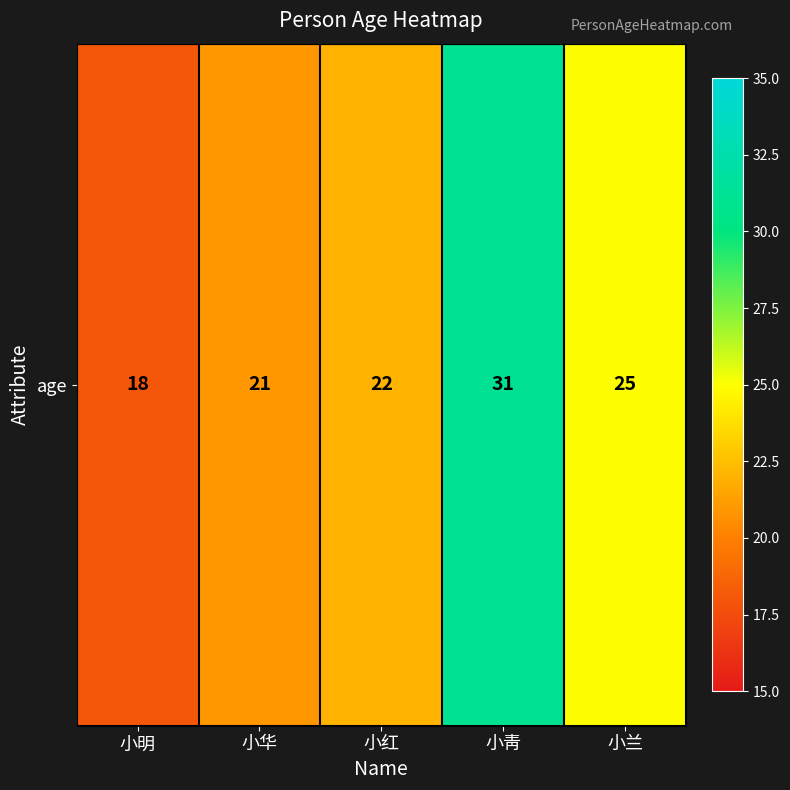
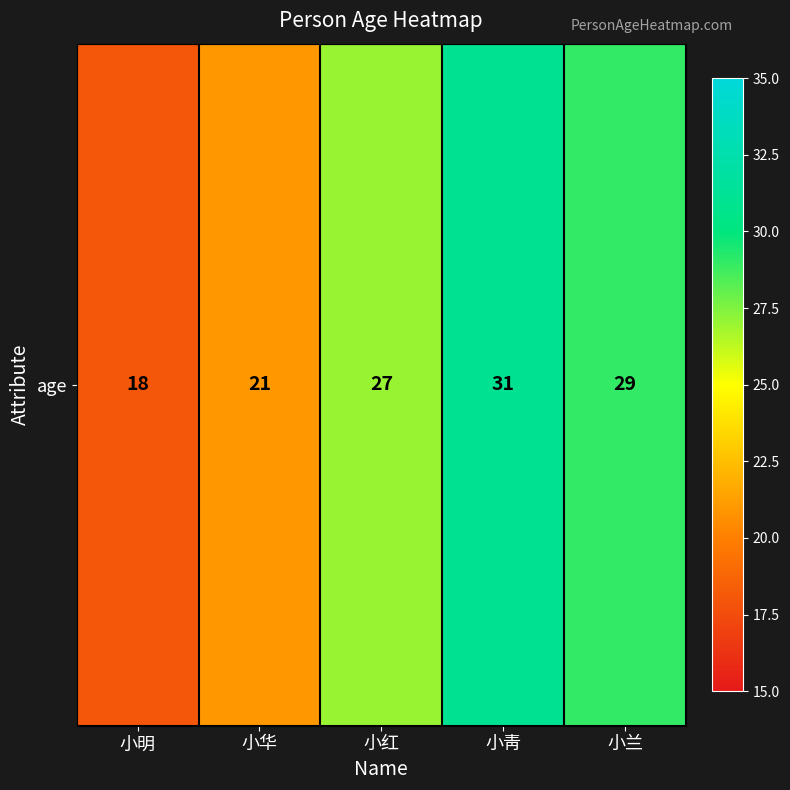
  {
    "age": {
      "小明": 18,
      "小华": 21,
-     "小红": 22,
+     "小红": 27,
      "小靑": 31,
-     "小兰": 25
+     "小兰": 29
    }
  }
